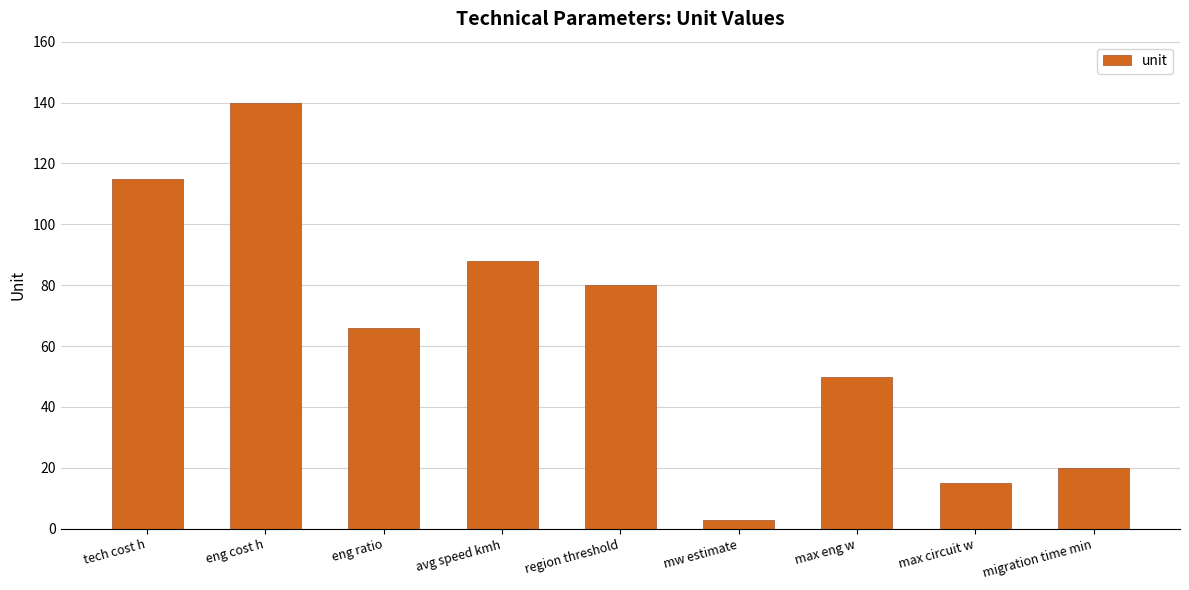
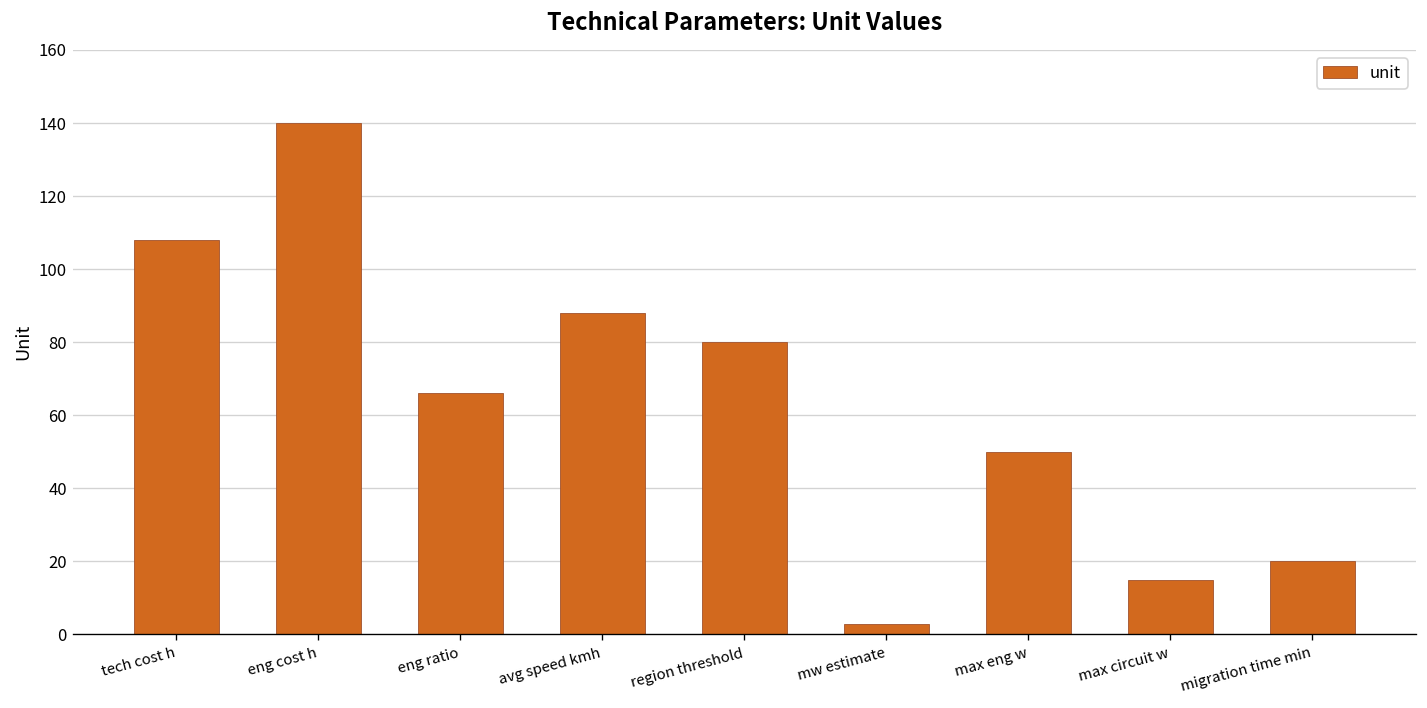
  {
-   "tech cost h": 115,
+   "tech cost h": 108,
    "eng cost h": 140,
    "eng ratio": 66,
    "avg speed kmh": 88,
    "region threshold": 80,
    "mw estimate": 3,
    "max eng w": 50,
    "max circuit w": 15,
    "migration time min": 20
  }
